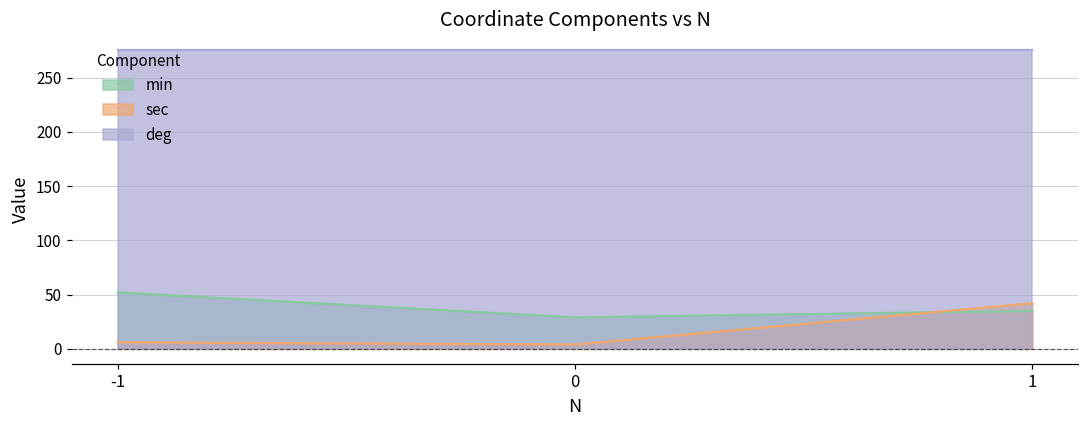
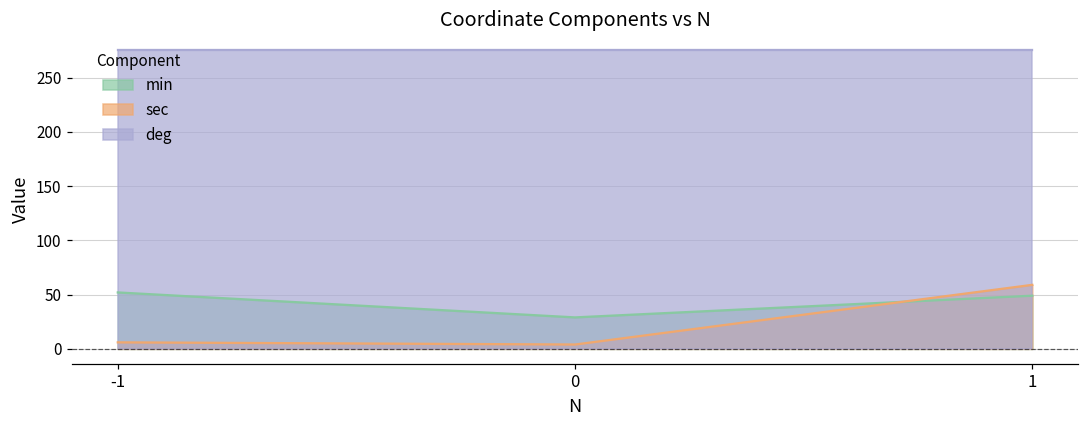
  {
    "min": {
      "-1": 50,
      "0": 30,
-     "1": 40
+     "1": 50
    },
    "sec": {
      "-1": 10,
      "0": 0,
-     "1": 40
+     "1": 60
    },
    "deg": {
      "-1": 280,
      "0": 280,
      "1": 280
    }
  }
